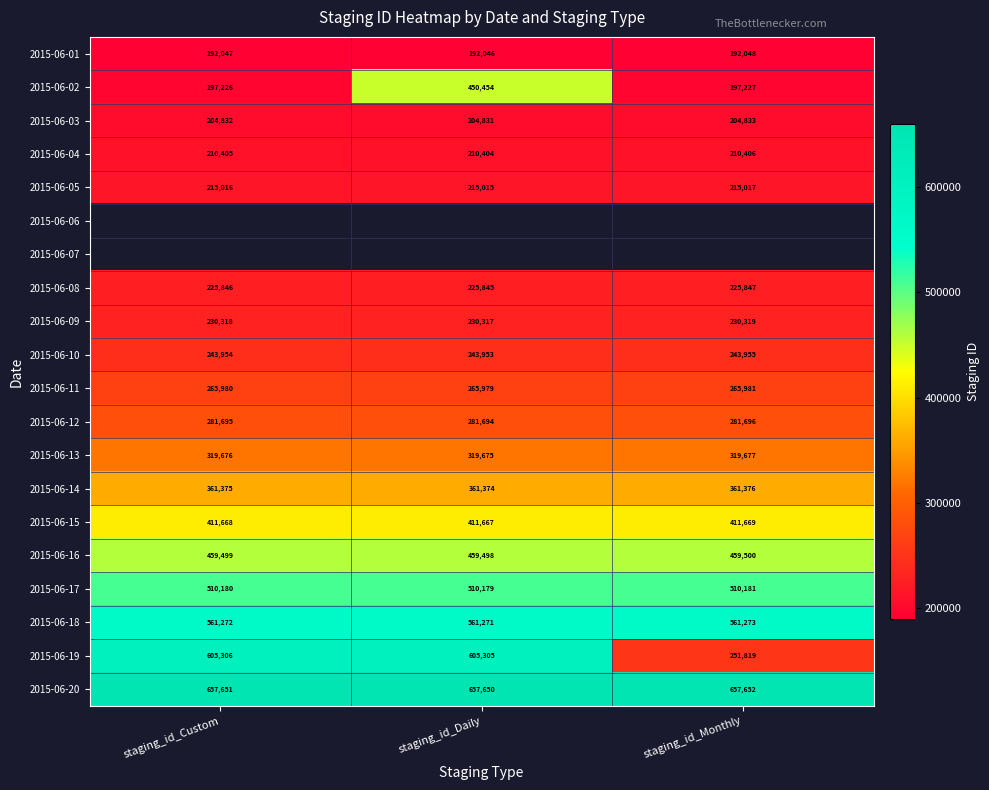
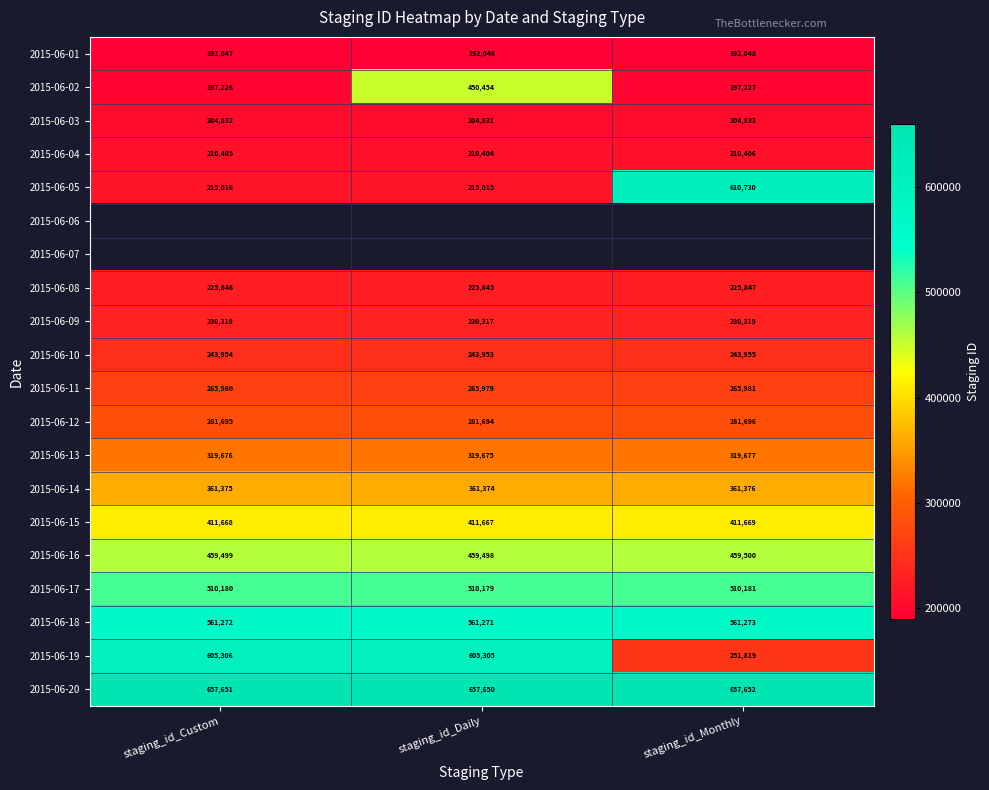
  {
    "2015-06-01": {
      "staging_id_Custom": "192,047",
      "staging_id_Daily": "192,046",
      "staging_id_Monthly": "192,048"
    },
    "2015-06-02": {
      "staging_id_Custom": "197,226",
      "staging_id_Daily": "450,454",
      "staging_id_Monthly": "197,227"
    },
    "2015-06-03": {
      "staging_id_Custom": "204,832",
      "staging_id_Daily": "204,831",
      "staging_id_Monthly": "204,833"
    },
    "2015-06-04": {
      "staging_id_Custom": "210,405",
      "staging_id_Daily": "210,404",
      "staging_id_Monthly": "210,406"
    },
    "2015-06-05": {
      "staging_id_Custom": "215,016",
      "staging_id_Daily": "215,015",
-     "staging_id_Monthly": "215,017"
+     "staging_id_Monthly": "610,730"
    },
    "2015-06-08": {
      "staging_id_Custom": "225,846",
      "staging_id_Daily": "225,845",
      "staging_id_Monthly": "225,847"
    },
    "2015-06-09": {
      "staging_id_Custom": "230,318",
      "staging_id_Daily": "230,317",
      "staging_id_Monthly": "230,319"
    },
    "2015-06-10": {
      "staging_id_Custom": "243,954",
      "staging_id_Daily": "243,953",
      "staging_id_Monthly": "243,955"
    },
    "2015-06-11": {
      "staging_id_Custom": "265,980",
      "staging_id_Daily": "265,979",
      "staging_id_Monthly": "265,981"
    },
    "2015-06-12": {
      "staging_id_Custom": "281,695",
      "staging_id_Daily": "281,694",
      "staging_id_Monthly": "281,696"
    },
    "2015-06-13": {
      "staging_id_Custom": "319,676",
      "staging_id_Daily": "319,675",
      "staging_id_Monthly": "319,677"
    },
    "2015-06-14": {
      "staging_id_Custom": "361,375",
      "staging_id_Daily": "361,374",
      "staging_id_Monthly": "361,376"
    },
    "2015-06-15": {
      "staging_id_Custom": "411,668",
      "staging_id_Daily": "411,667",
      "staging_id_Monthly": "411,669"
    },
    "2015-06-16": {
      "staging_id_Custom": "459,499",
      "staging_id_Daily": "459,498",
      "staging_id_Monthly": "459,500"
    },
    "2015-06-17": {
      "staging_id_Custom": "510,180",
      "staging_id_Daily": "510,179",
      "staging_id_Monthly": "510,181"
    },
    "2015-06-18": {
      "staging_id_Custom": "561,272",
      "staging_id_Daily": "561,271",
      "staging_id_Monthly": "561,273"
    },
    "2015-06-19": {
      "staging_id_Custom": "605,306",
      "staging_id_Daily": "605,305",
      "staging_id_Monthly": "251,819"
    },
    "2015-06-20": {
      "staging_id_Custom": "657,651",
      "staging_id_Daily": "657,650",
      "staging_id_Monthly": "657,652"
    }
  }
